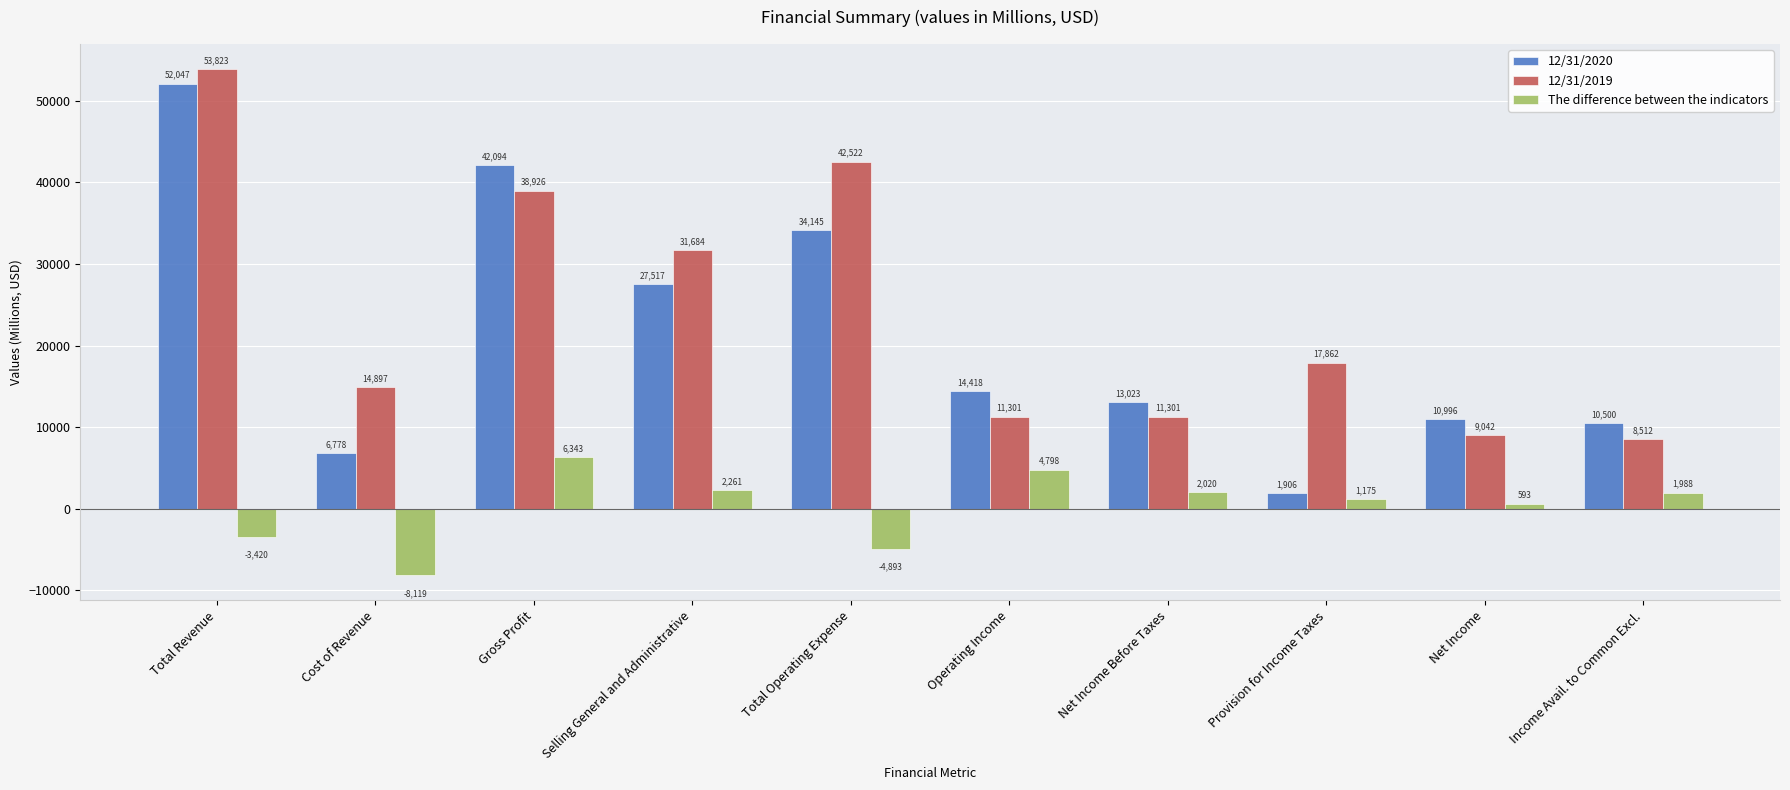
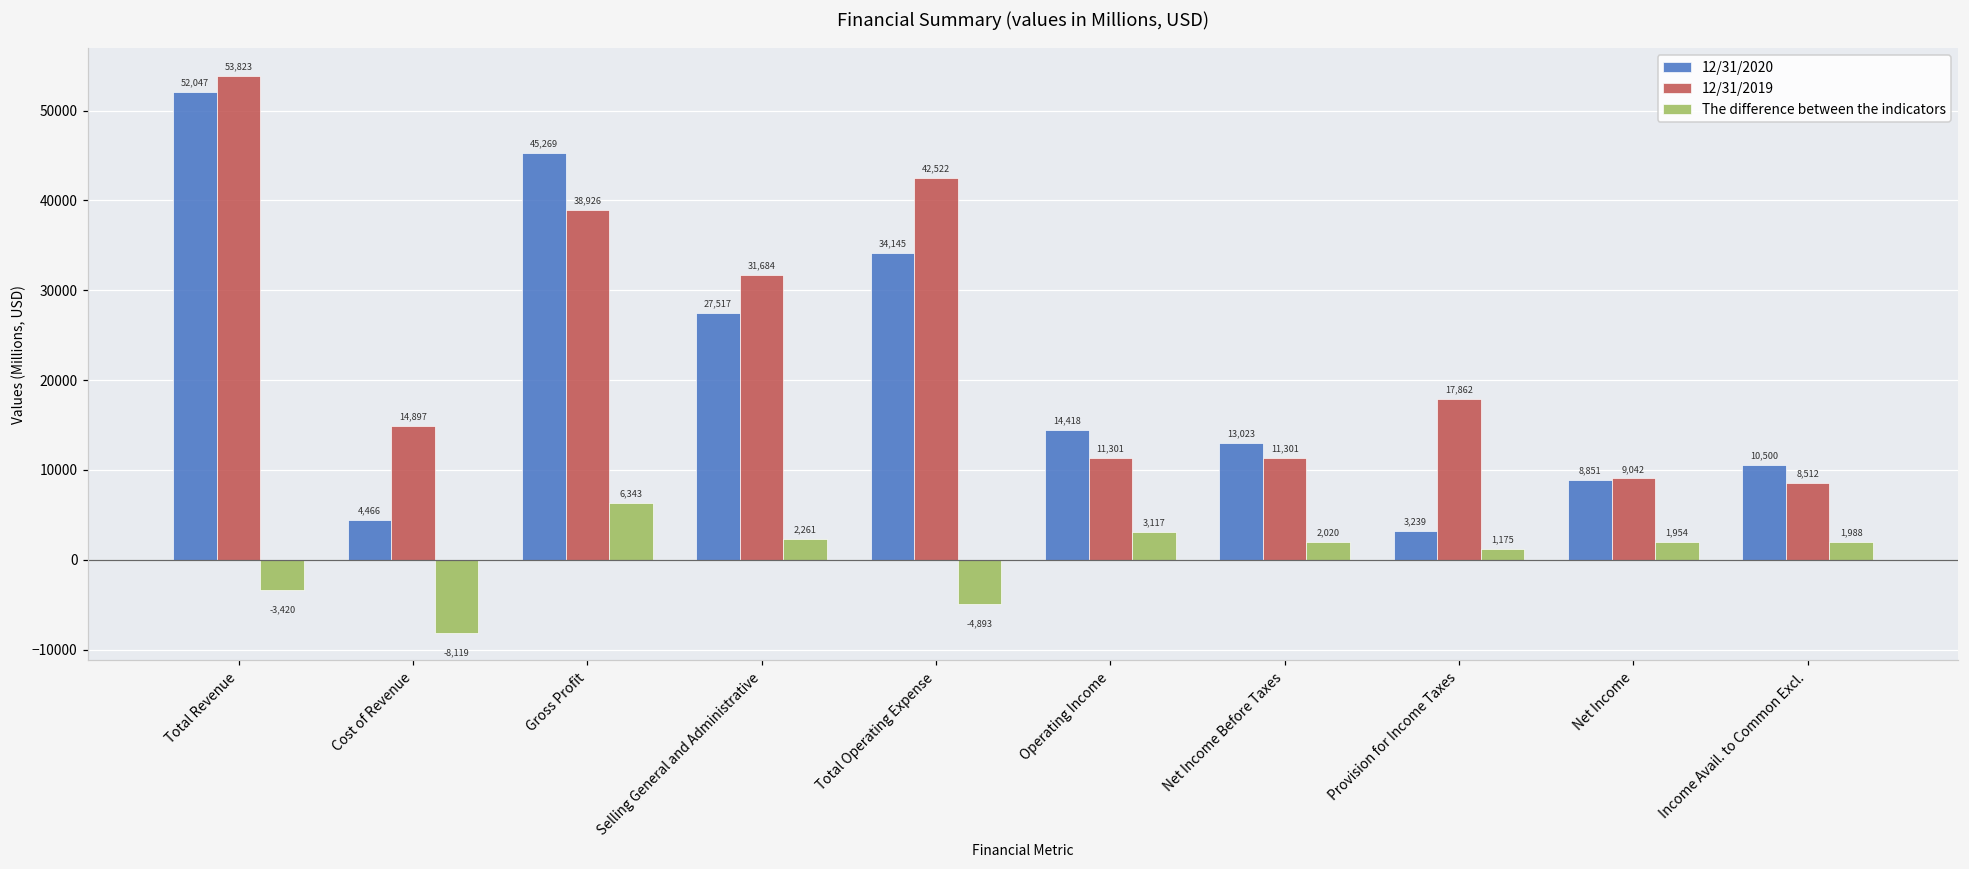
  {
    "12/31/2020": {
      "Total Revenue": "52,047",
-     "Cost of Revenue": "6,778",
-     "Gross Profit": "42,094",
+     "Cost of Revenue": "4,466",
+     "Gross Profit": "45,269",
      "Selling General and Administrative": "27,517",
      "Total Operating Expense": "34,145",
      "Operating Income": "14,418",
      "Net Income Before Taxes": "13,023",
-     "Provision for Income Taxes": "1,906",
-     "Net Income": "10,996",
+     "Provision for Income Taxes": "3,239",
+     "Net Income": "8,851",
      "Income Avail. to Common Excl.": "10,500"
    },
    "12/31/2019": {
      "Total Revenue": "53,823",
      "Cost of Revenue": "14,897",
      "Gross Profit": "38,926",
      "Selling General and Administrative": "31,684",
      "Total Operating Expense": "42,522",
      "Operating Income": "11,301",
      "Net Income Before Taxes": "11,301",
      "Provision for Income Taxes": "17,862",
      "Net Income": "9,042",
      "Income Avail. to Common Excl.": "8,512"
    },
    "The difference between the indicators": {
      "Total Revenue": "-3,420",
      "Cost of Revenue": "-8,119",
      "Gross Profit": "6,343",
      "Selling General and Administrative": "2,261",
      "Total Operating Expense": "-4,893",
-     "Operating Income": "4,798",
+     "Operating Income": "3,117",
      "Net Income Before Taxes": "2,020",
      "Provision for Income Taxes": "1,175",
-     "Net Income": "593",
+     "Net Income": "1,954",
      "Income Avail. to Common Excl.": "1,988"
    }
  }
